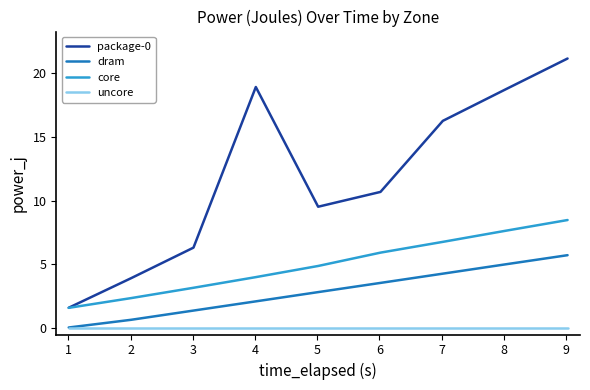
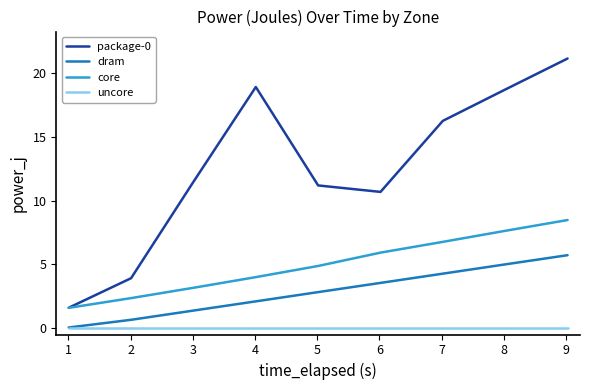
  {
    "package-0": {
      "2": 3.9,
-     "3": 6.3,
+     "3": 11.5,
      "4": 18.9,
-     "5": 9.5,
+     "5": 11.2,
      "6": 10.7
    },
    "uncore": {
      "2": 0.0,
      "3": 0.0,
      "4": 0.0,
      "5": 0.0,
      "6": 0.0
    }
  }
